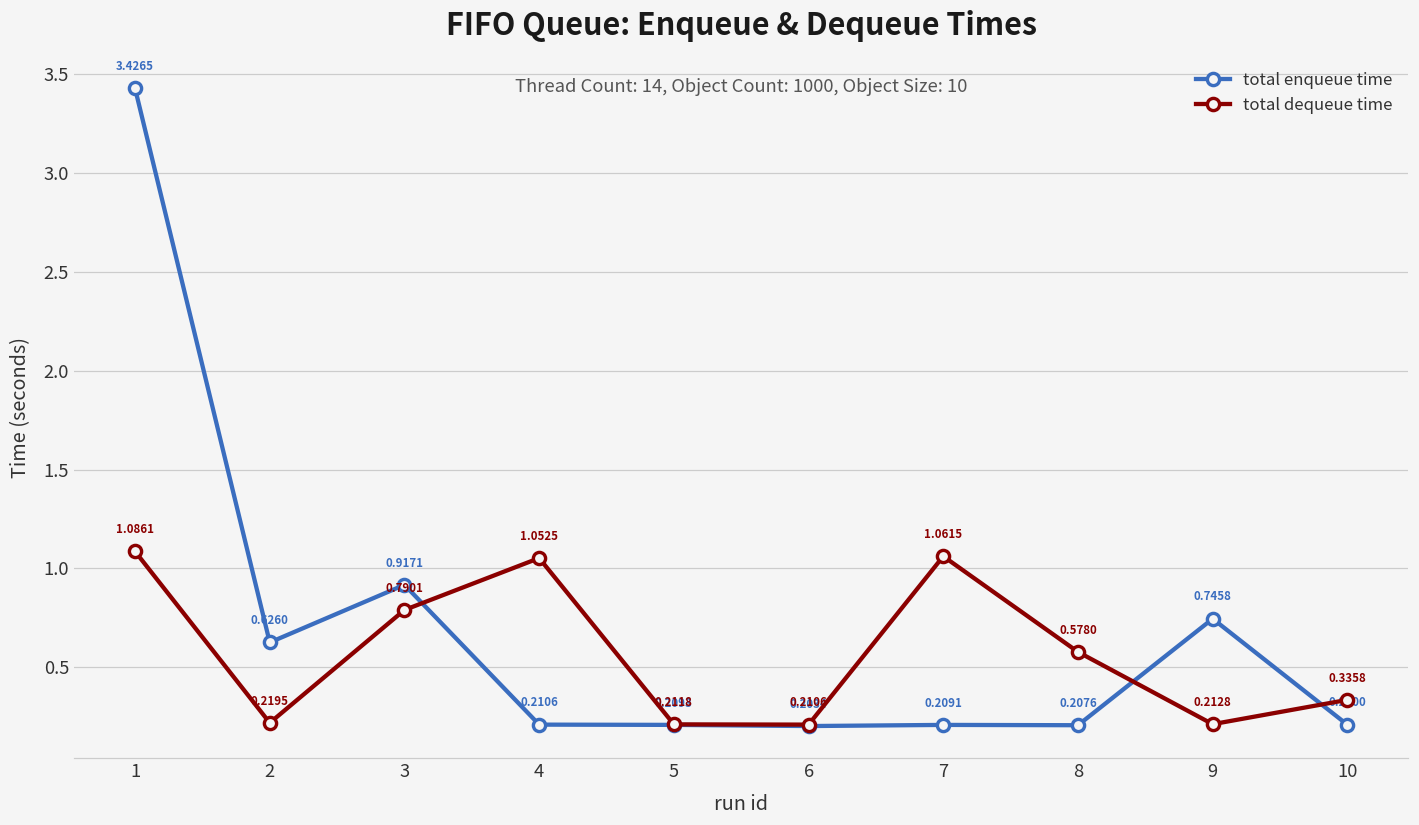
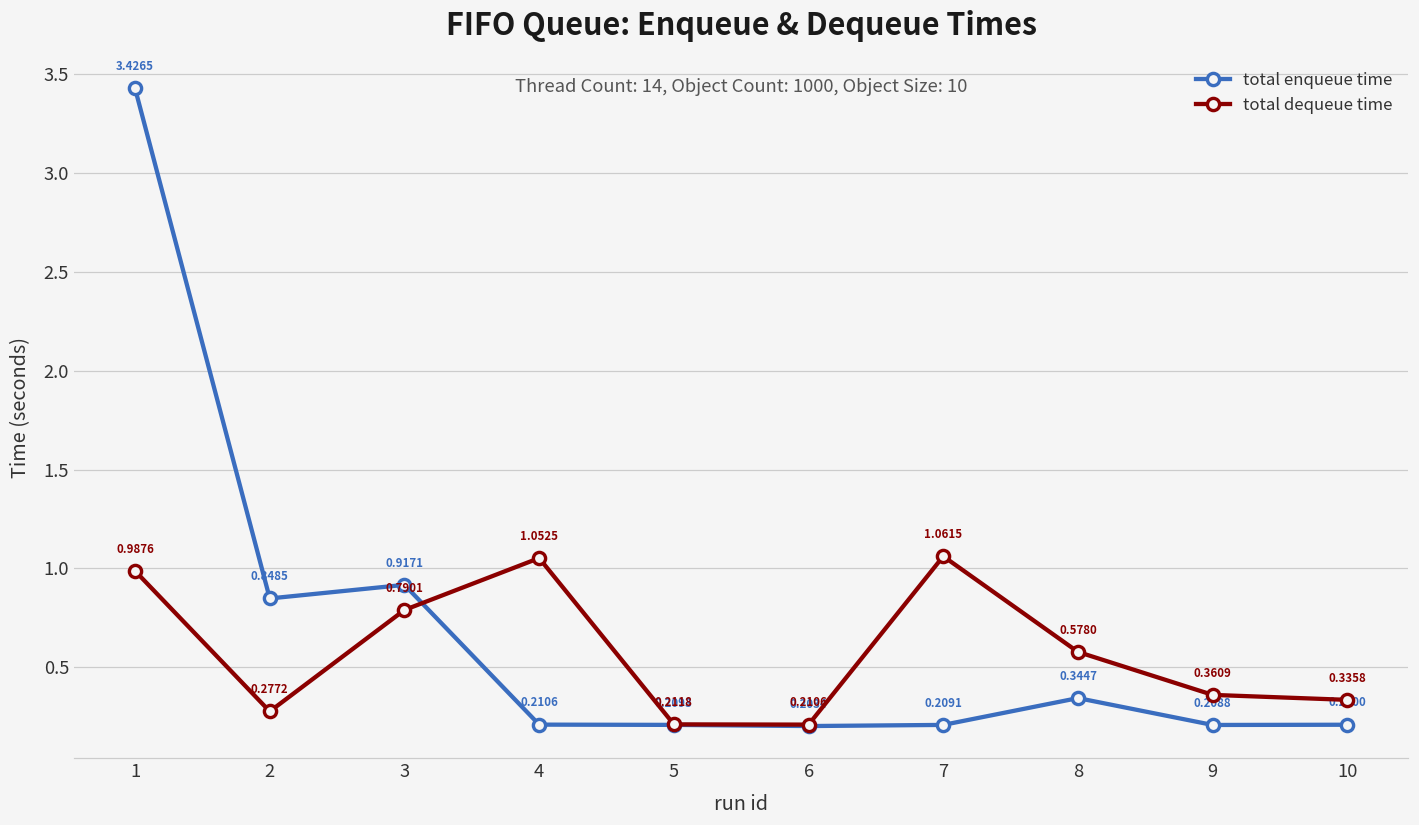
  {
    "total enqueue time": {
      "1": 3.4265,
-     "2": 0.6260,
+     "2": 0.8485,
      "3": 0.9171,
      "4": 0.2106,
      "7": 0.2091,
-     "8": 0.2076,
-     "9": 0.7458
+     "8": 0.3447,
+     "9": 0.2088
    },
    "total dequeue time": {
-     "1": 1.0861,
-     "2": 0.2195,
+     "1": 0.9876,
+     "2": 0.2772,
      "4": 1.0525,
      "7": 1.0615,
      "8": 0.5780,
-     "9": 0.2128,
+     "9": 0.3609,
      "10": 0.3358
    }
  }
